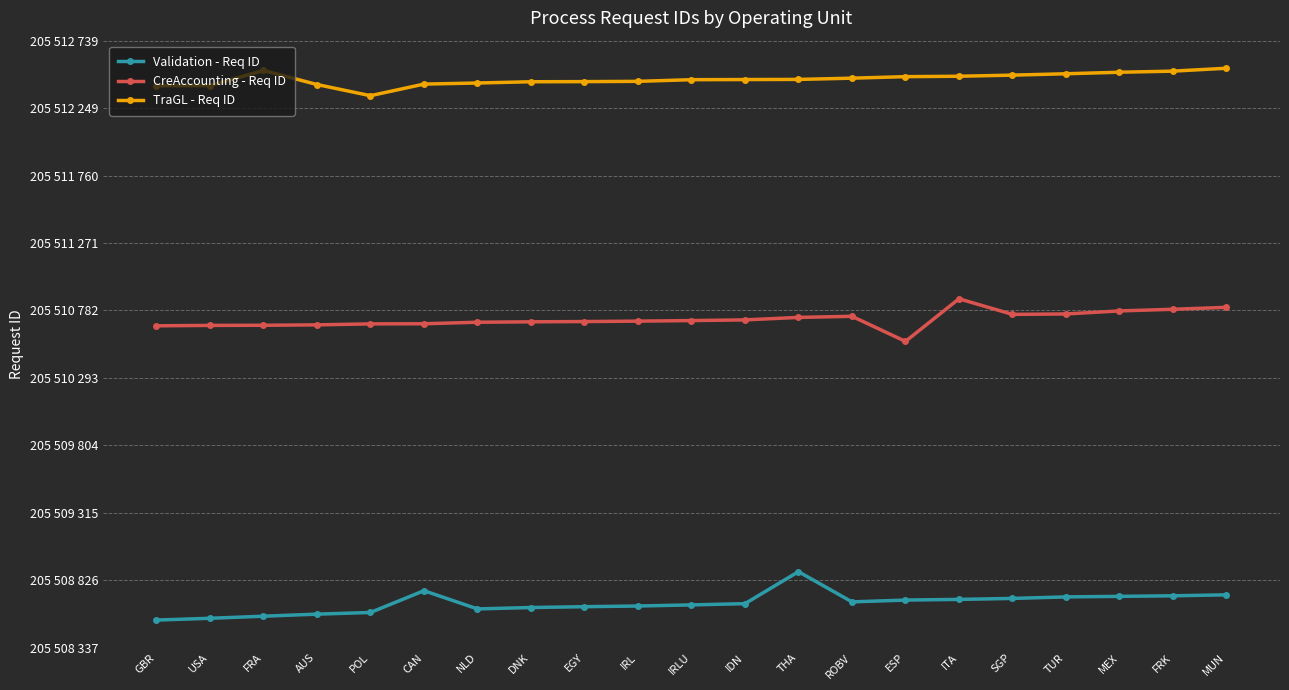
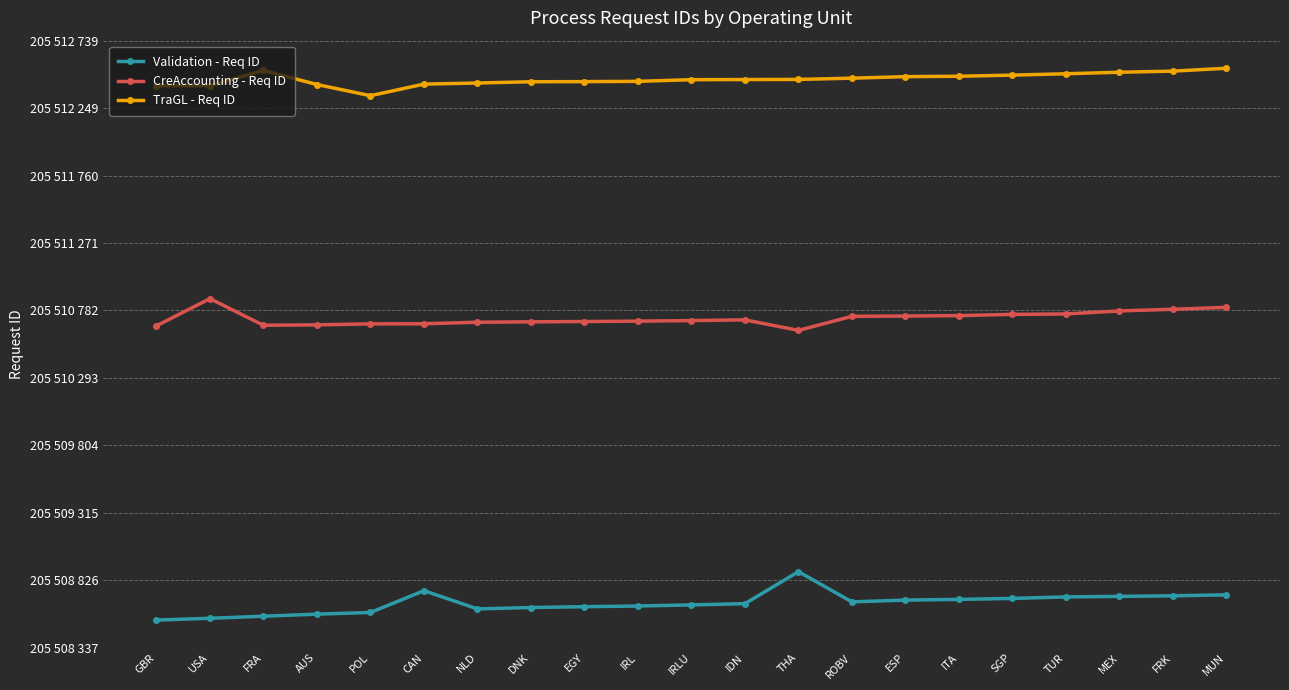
  {
    "Validation - Req ID": {
      "GBR": 205508540,
      "USA": 205508550,
      "FRA": 205508570,
      "AUS": 205508580,
      "POL": 205508590,
      "CAN": 205508750,
      "NLD": 205508620,
      "DNK": 205508630,
      "EGY": 205508630,
      "IRL": 205508640,
      "IRLU": 205508650,
      "IDN": 205508660,
      "THA": 205508890,
      "ROBV": 205508670,
      "ESP": 205508680,
      "ITA": 205508690,
      "SGP": 205508690,
      "TUR": 205508710,
      "MEX": 205508710,
      "FRK": 205508710,
      "MUN": 205508720
    },
    "CreAccounting - Req ID": {
      "GBR": 205510670,
-     "USA": 205510670,
+     "USA": 205510870,
      "FRA": 205510680,
      "AUS": 205510680,
      "POL": 205510690,
      "CAN": 205510690,
      "NLD": 205510700,
      "DNK": 205510700,
      "EGY": 205510700,
      "IRL": 205510710,
      "IRLU": 205510710,
      "IDN": 205510710,
-     "THA": 205510730,
+     "THA": 205510640,
      "ROBV": 205510740,
-     "ESP": 205510560,
-     "ITA": 205510870,
+     "ESP": 205510740,
+     "ITA": 205510750,
      "SGP": 205510750,
      "TUR": 205510760,
      "MEX": 205510780,
      "FRK": 205510790,
      "MUN": 205510810
    },
    "TraGL - Req ID": {
      "AUS": 205512420,
      "POL": 205512340,
      "CAN": 205512420,
      "NLD": 205512430,
      "DNK": 205512440,
      "EGY": 205512440,
      "IRL": 205512440,
      "IRLU": 205512460,
      "IDN": 205512460,
      "THA": 205512460,
      "ROBV": 205512470,
      "ESP": 205512480,
      "ITA": 205512480,
      "SGP": 205512490,
      "TUR": 205512500,
      "MEX": 205512510,
      "FRK": 205512520,
      "MUN": 205512540
    }
  }
